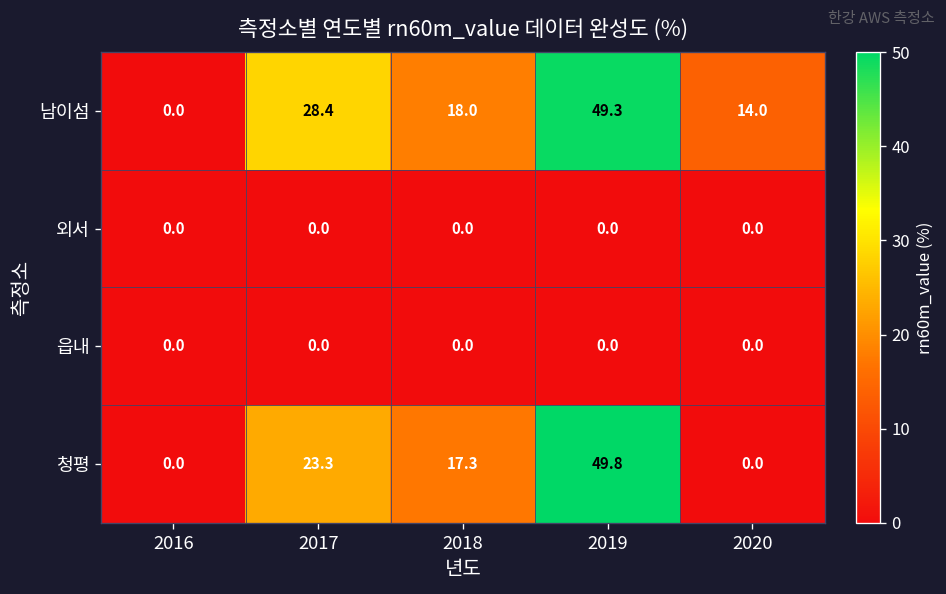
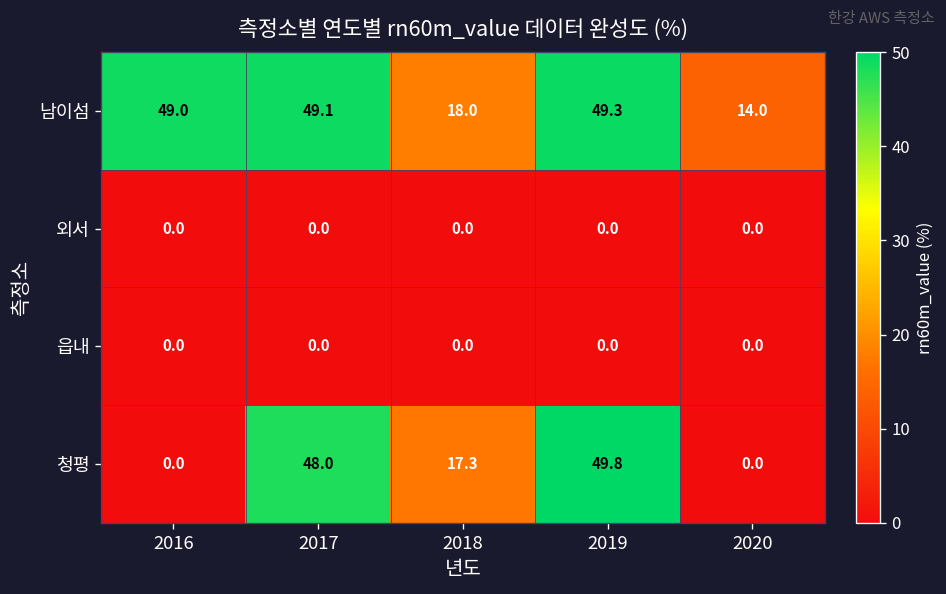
  {
    "남이섬": {
-     "2016": 0.0,
-     "2017": 28.4,
+     "2016": 49.0,
+     "2017": 49.1,
      "2018": 18.0,
      "2019": 49.3,
      "2020": 14.0
    },
    "외서": {
      "2016": 0.0,
      "2017": 0.0,
      "2018": 0.0,
      "2019": 0.0,
      "2020": 0.0
    },
    "읍내": {
      "2016": 0.0,
      "2017": 0.0,
      "2018": 0.0,
      "2019": 0.0,
      "2020": 0.0
    },
    "청평": {
      "2016": 0.0,
-     "2017": 23.3,
+     "2017": 48.0,
      "2018": 17.3,
      "2019": 49.8,
      "2020": 0.0
    }
  }
